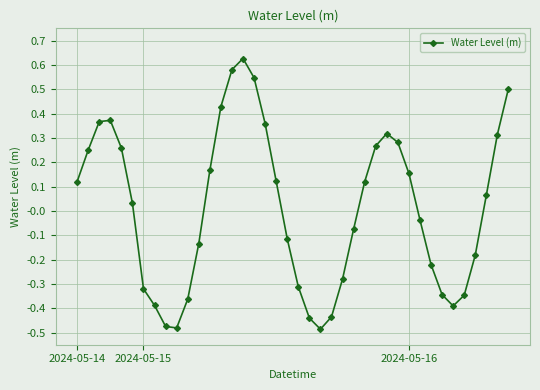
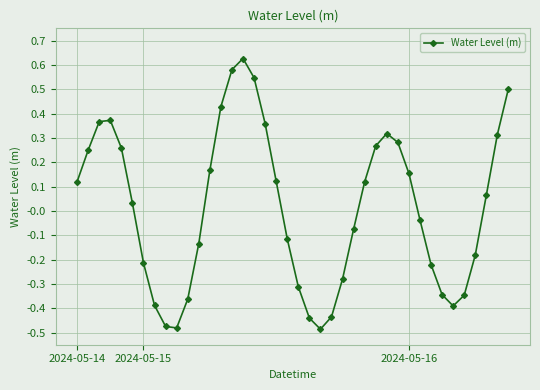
  {
    "2024-05-14": 0.12,
-   "2024-05-15": -0.32,
+   "2024-05-15": -0.21,
    "2024-05-16": 0.15
  }
